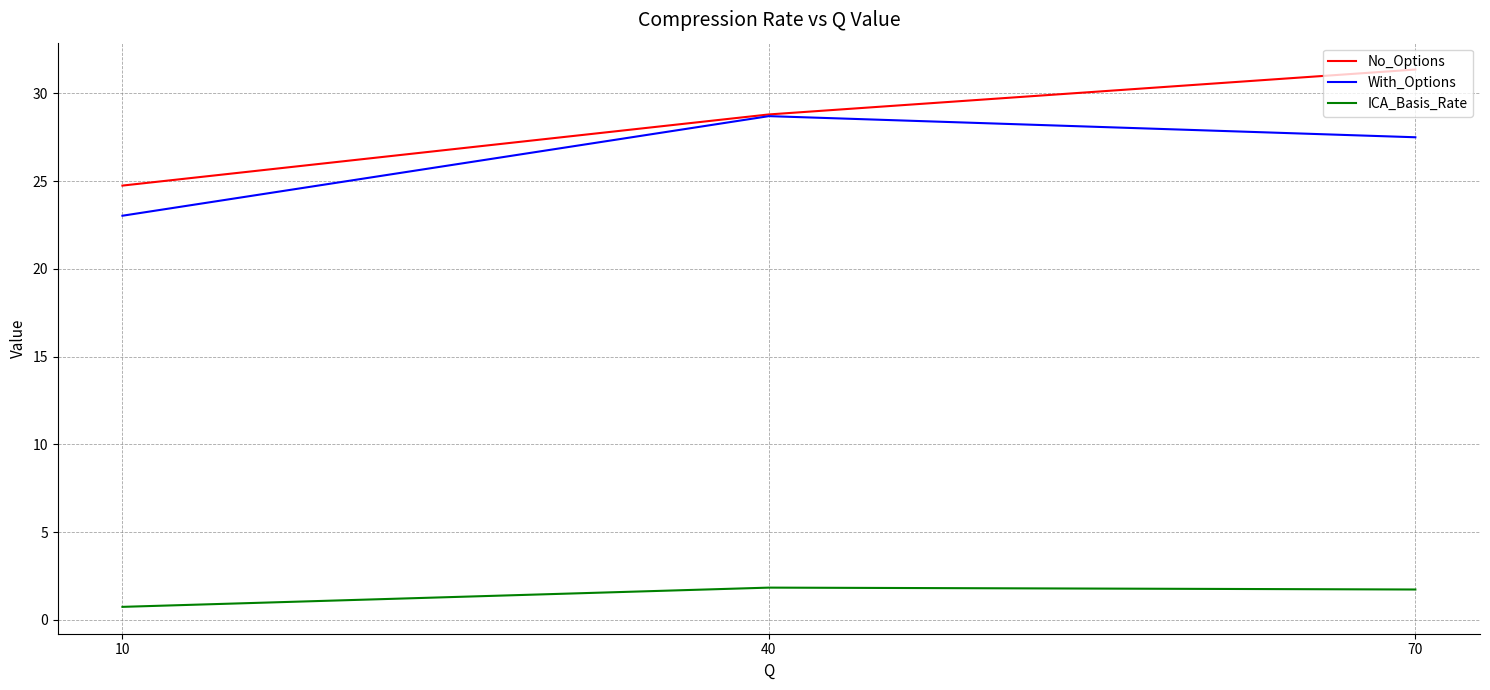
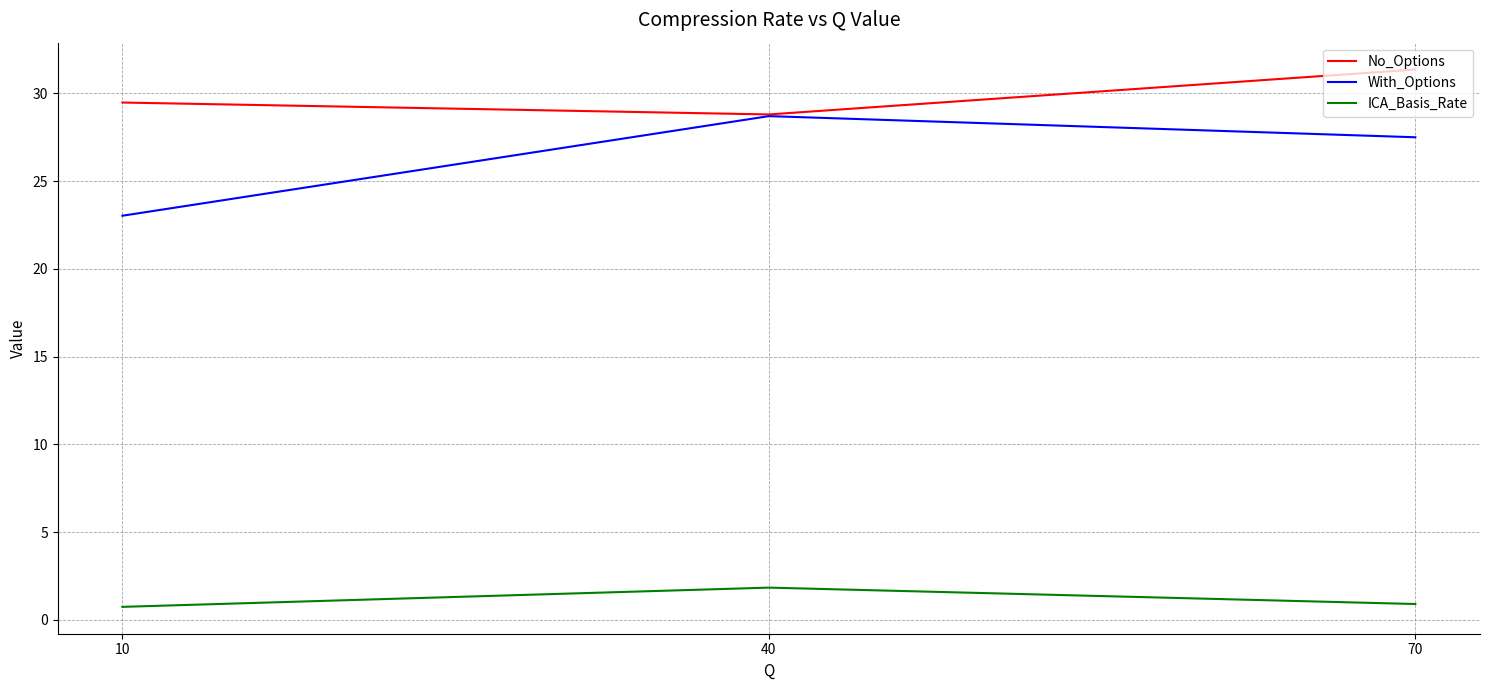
  {
    "No_Options": {
-     "10": 24.7
+     "10": 29.5
    },
    "With_Options": {
      "10": 23.0,
      "70": 27.5
    },
    "ICA_Basis_Rate": {
      "10": 0.7,
      "40": 1.8,
-     "70": 1.7
+     "70": 0.9
    }
  }
